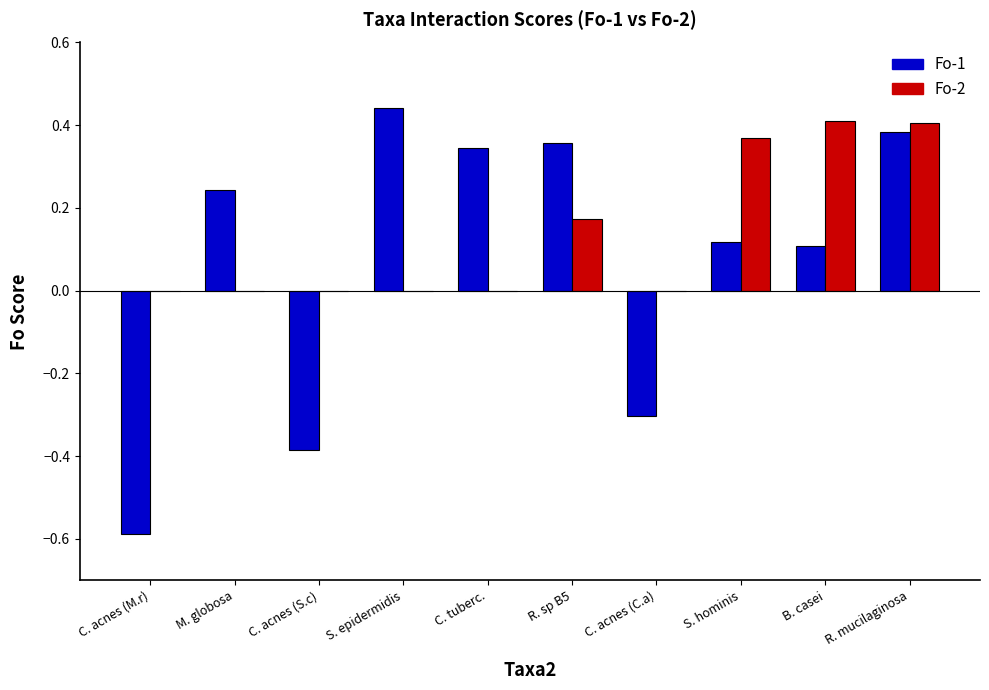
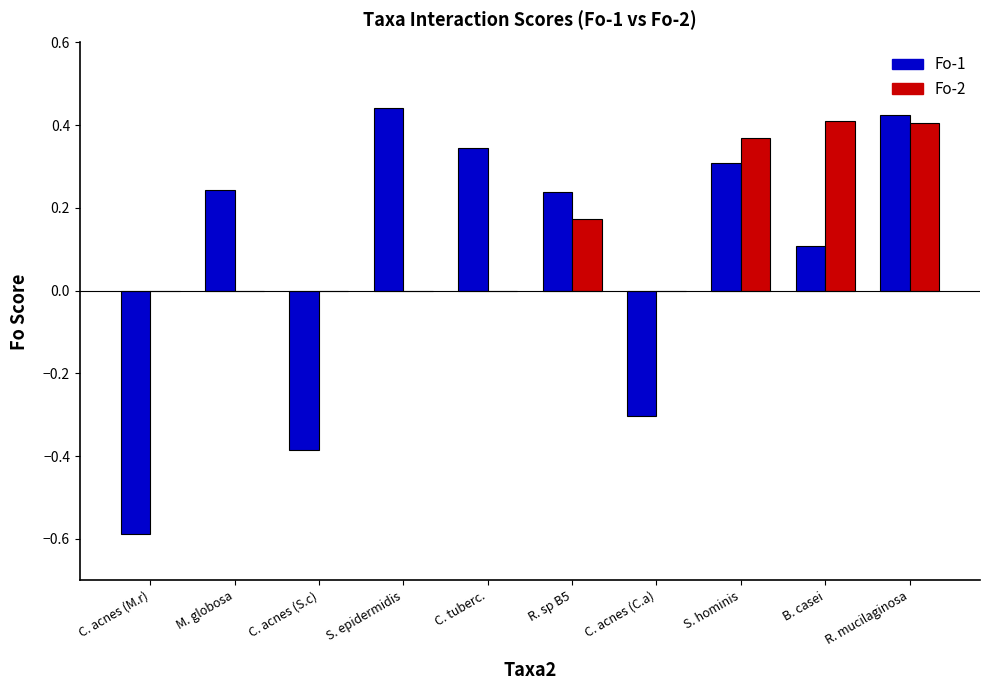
  {
    "Fo-1": {
      "C. acnes (M.r)": -0.59,
      "M. globosa": 0.24,
      "C. acnes (S.c)": -0.39,
      "S. epidermidis": 0.44,
      "C. tuberc.": 0.34,
-     "R. sp B5": 0.36,
+     "R. sp B5": 0.24,
      "C. acnes (C.a)": -0.30,
-     "S. hominis": 0.12,
+     "S. hominis": 0.31,
      "B. casei": 0.11,
-     "R. mucilaginosa": 0.38
+     "R. mucilaginosa": 0.42
    },
    "Fo-2": {
      "C. acnes (M.r)": 0.00,
      "M. globosa": 0.00,
      "C. acnes (S.c)": 0.00,
      "S. epidermidis": 0.00,
      "C. tuberc.": 0.00,
      "R. sp B5": 0.17,
      "C. acnes (C.a)": 0.00,
      "S. hominis": 0.37,
      "B. casei": 0.41,
      "R. mucilaginosa": 0.41
    }
  }
